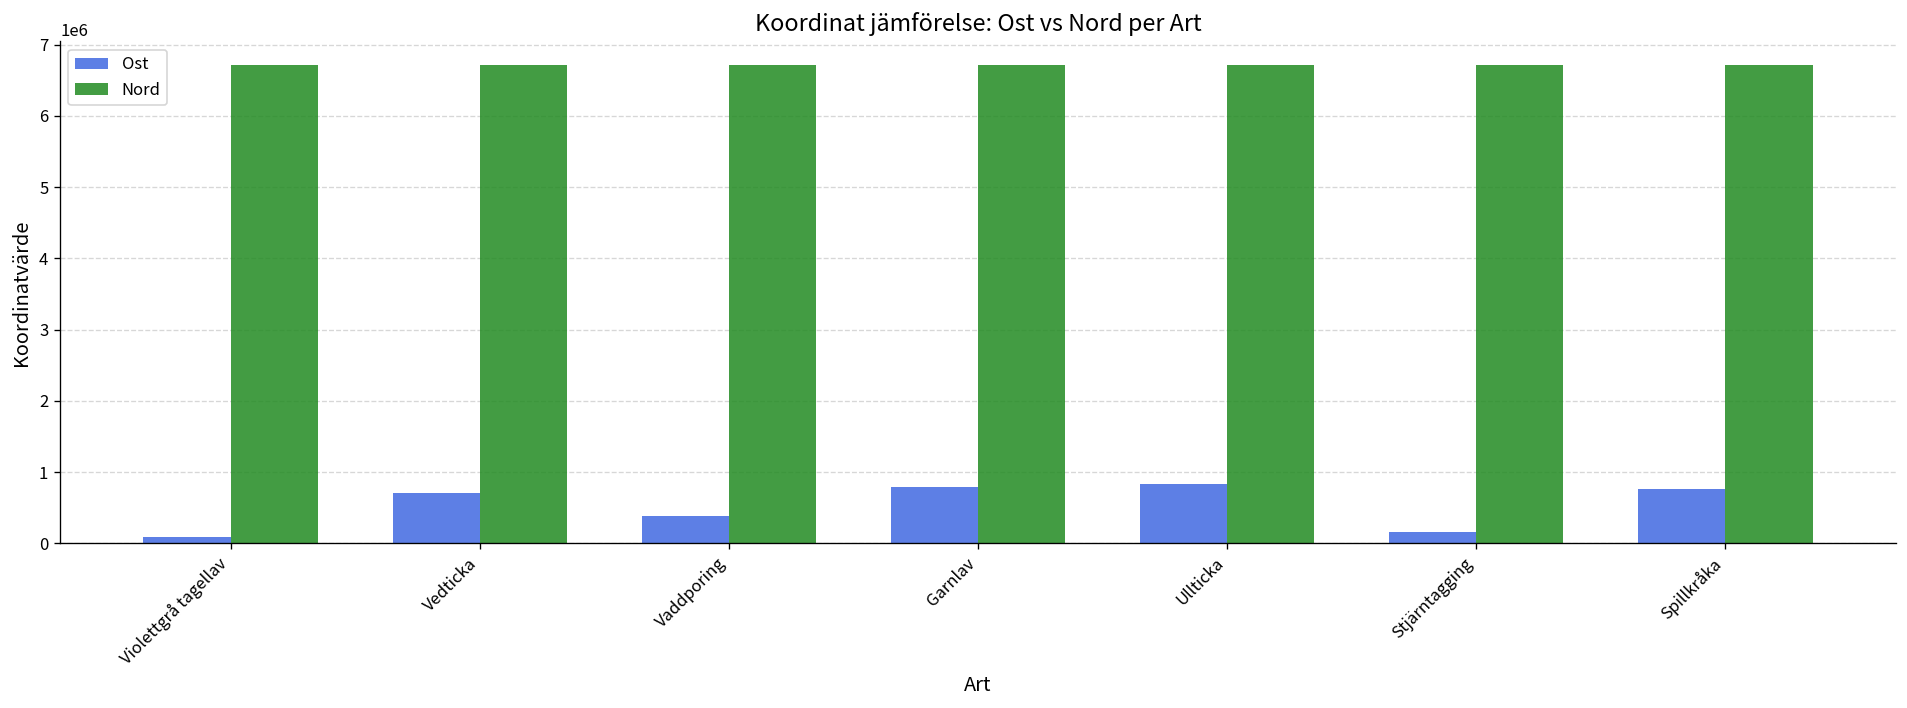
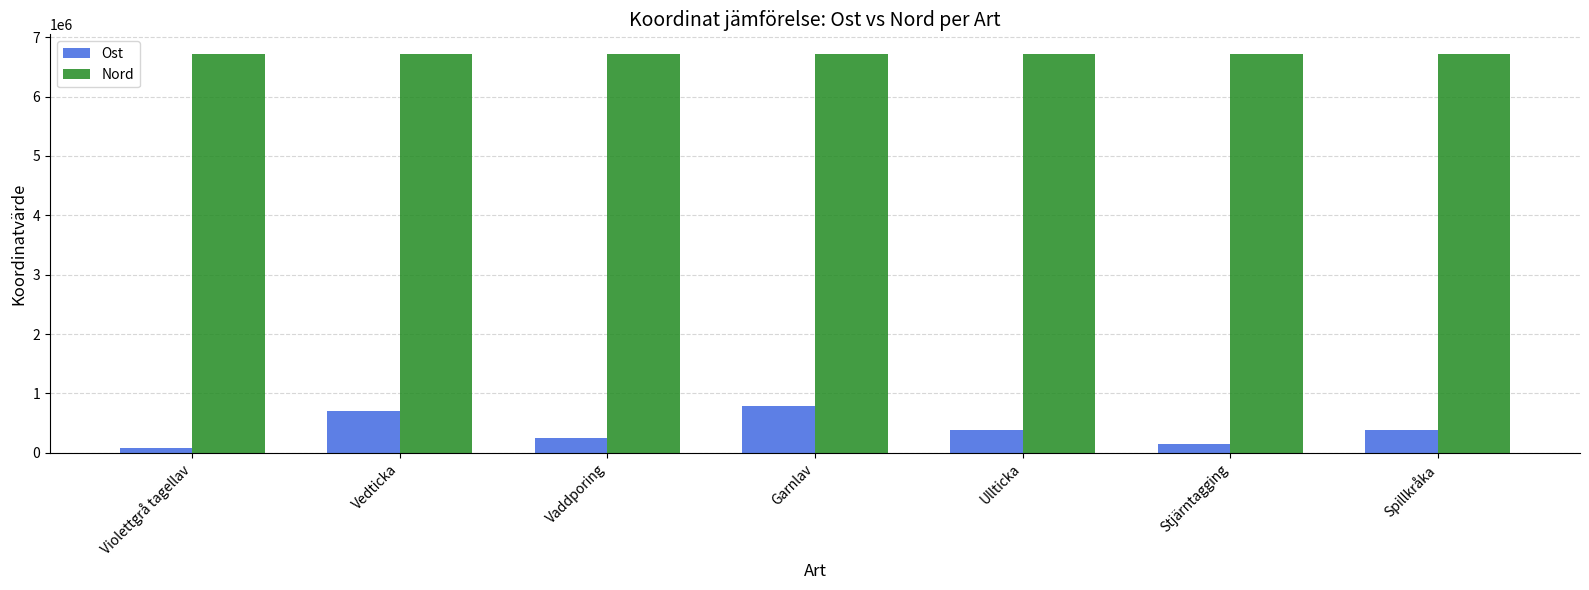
  {
    "Ost": {
      "Violettgrå tagellav": 100000,
      "Vedticka": 700000,
-     "Vaddporing": 400000,
+     "Vaddporing": 200000,
      "Garnlav": 800000,
-     "Ullticka": 800000,
+     "Ullticka": 400000,
      "Stjärntagging": 200000,
-     "Spillkråka": 800000
+     "Spillkråka": 400000
    },
    "Nord": {
      "Violettgrå tagellav": 6700000,
      "Vedticka": 6700000,
      "Vaddporing": 6700000,
      "Garnlav": 6700000,
      "Ullticka": 6700000,
      "Stjärntagging": 6700000,
      "Spillkråka": 6700000
    }
  }
